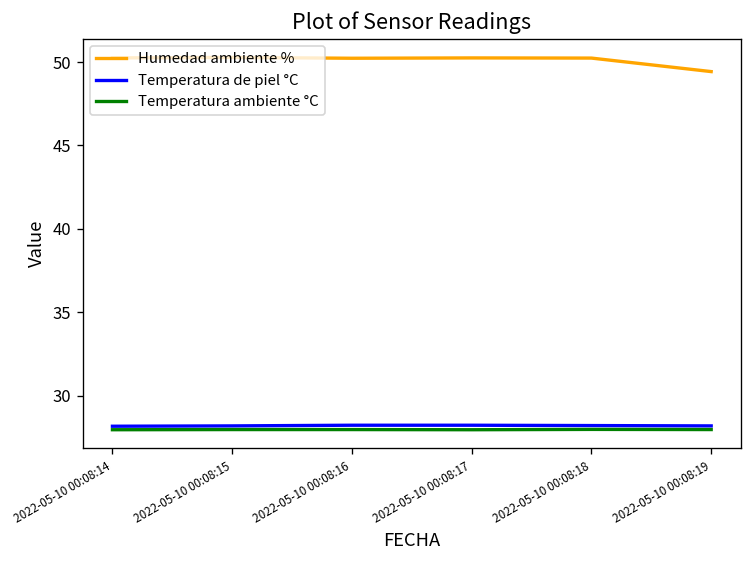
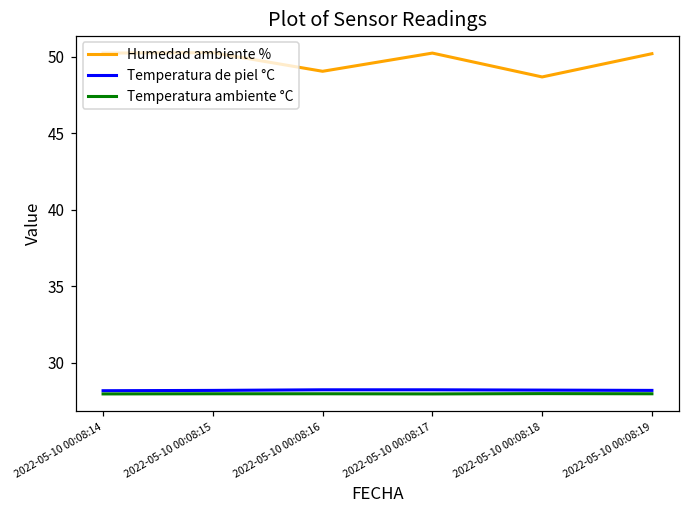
  {
    "Humedad ambiente %": {
-     "2022-05-10 00:08:16": 50.2,
+     "2022-05-10 00:08:16": 49.1,
      "2022-05-10 00:08:17": 50.3,
-     "2022-05-10 00:08:18": 50.2,
-     "2022-05-10 00:08:19": 49.4
+     "2022-05-10 00:08:18": 48.7,
+     "2022-05-10 00:08:19": 50.2
    },
    "Temperatura de piel °C": {
      "2022-05-10 00:08:14": 28.2,
      "2022-05-10 00:08:15": 28.2,
      "2022-05-10 00:08:16": 28.2,
      "2022-05-10 00:08:17": 28.2,
      "2022-05-10 00:08:18": 28.2,
      "2022-05-10 00:08:19": 28.2
    },
    "Temperatura ambiente °C": {
      "2022-05-10 00:08:14": 28.0,
      "2022-05-10 00:08:15": 28.0,
      "2022-05-10 00:08:16": 28.0,
      "2022-05-10 00:08:17": 28.0,
      "2022-05-10 00:08:18": 28.0,
      "2022-05-10 00:08:19": 28.0
    }
  }
